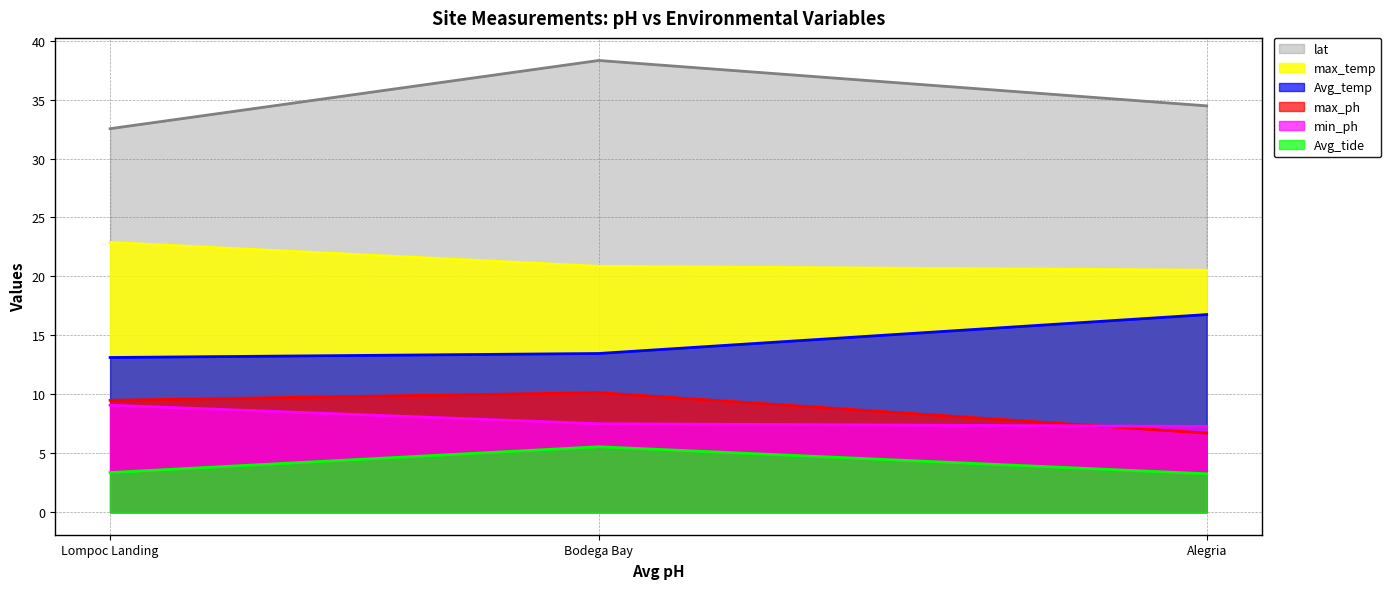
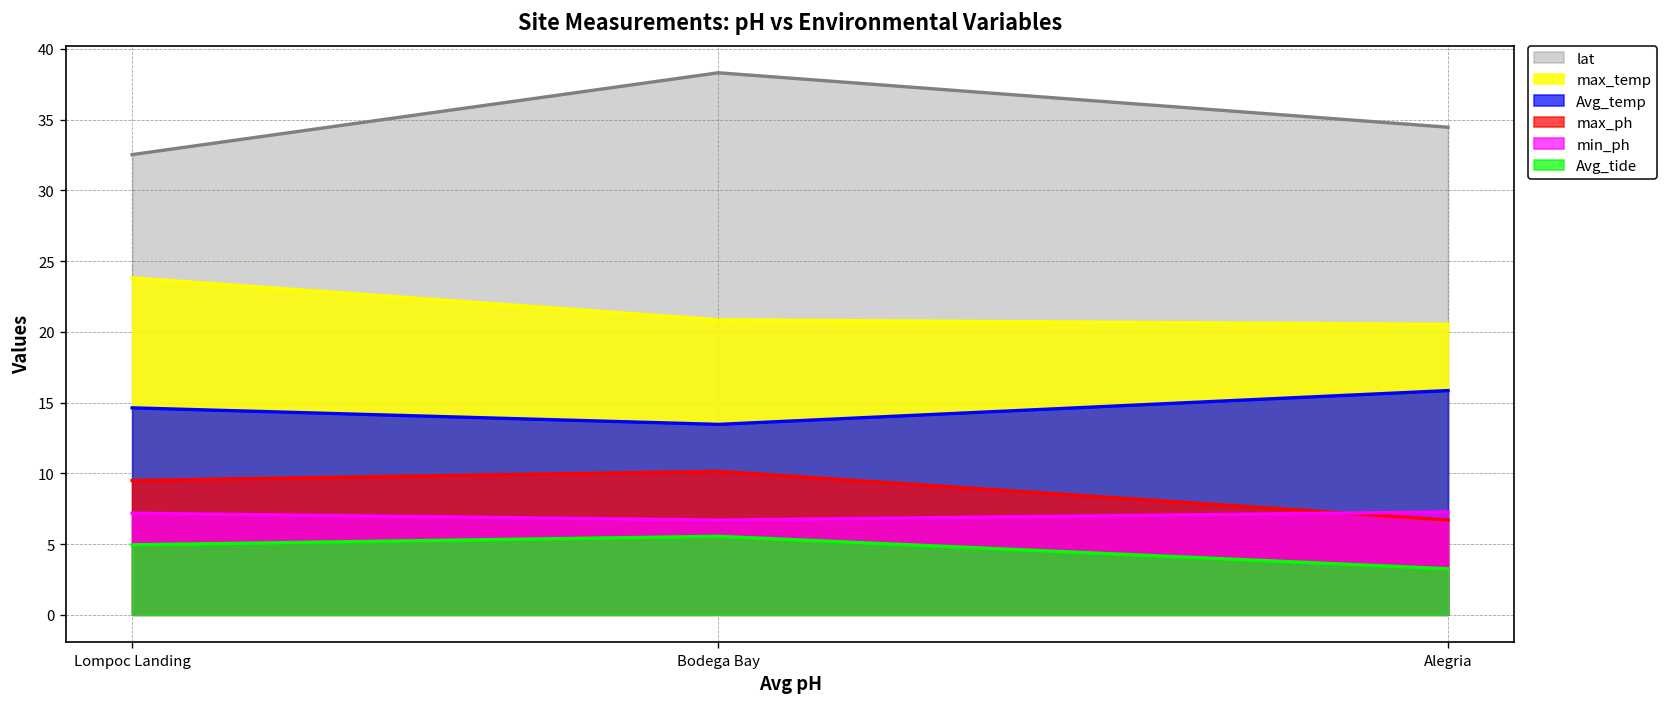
  {
    "lat": {
      "Lompoc Landing": 32.5,
      "Bodega Bay": 38.3,
      "Alegria": 34.5
    },
    "max_temp": {
-     "Lompoc Landing": 22.9,
+     "Lompoc Landing": 23.8,
      "Bodega Bay": 20.9,
      "Alegria": 20.5
    },
    "Avg_temp": {
-     "Lompoc Landing": 13.1,
+     "Lompoc Landing": 14.6,
      "Bodega Bay": 13.5,
-     "Alegria": 16.8
+     "Alegria": 15.9
    },
    "max_ph": {
      "Lompoc Landing": 9.5,
      "Bodega Bay": 10.1,
      "Alegria": 6.7
    },
    "min_ph": {
-     "Lompoc Landing": 9.1,
-     "Bodega Bay": 7.5,
+     "Lompoc Landing": 7.2,
+     "Bodega Bay": 6.7,
      "Alegria": 7.3
    },
    "Avg_tide": {
-     "Lompoc Landing": 3.4,
+     "Lompoc Landing": 4.9,
      "Bodega Bay": 5.5,
      "Alegria": 3.3
    }
  }
